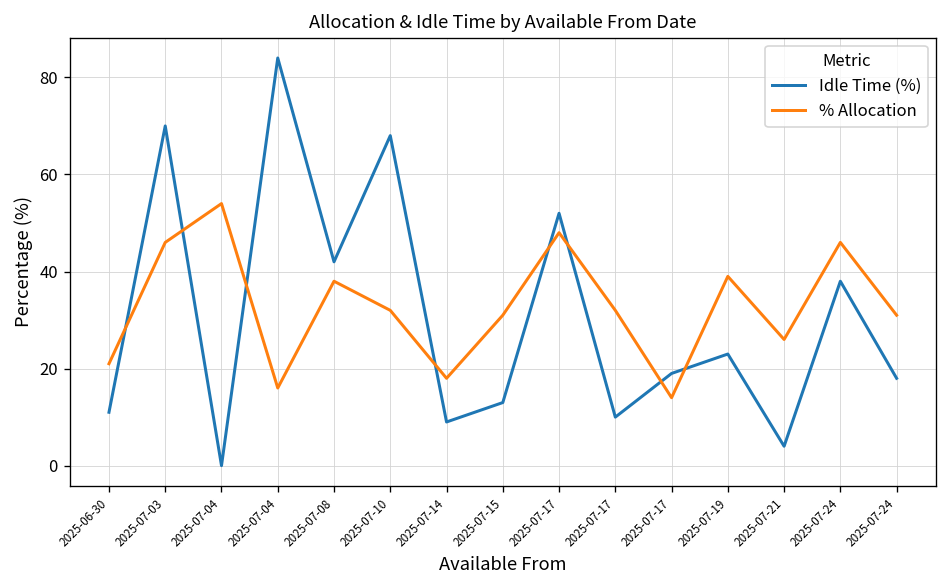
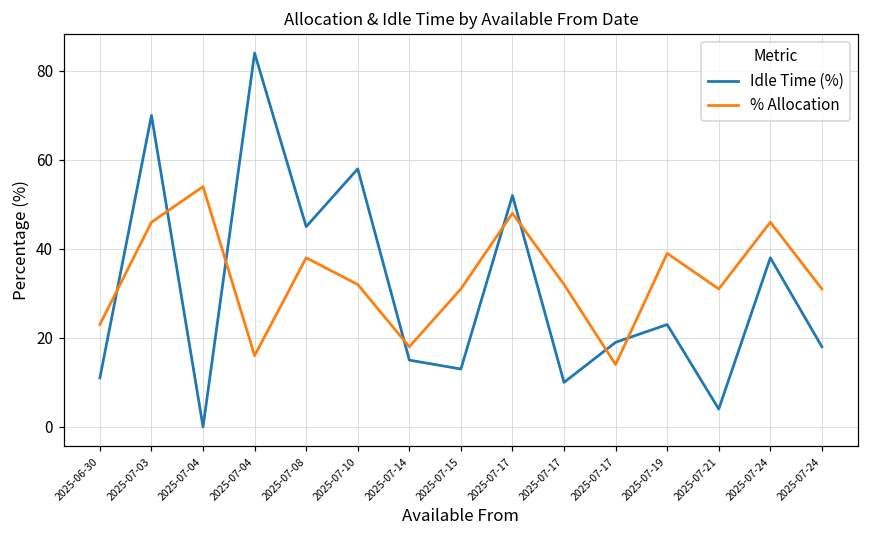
  {
    "Idle Time (%)": {
      "2025-06-30": 11,
      "2025-07-03": 70,
-     "2025-07-08": 42,
-     "2025-07-10": 68,
-     "2025-07-14": 9,
+     "2025-07-08": 45,
+     "2025-07-10": 58,
+     "2025-07-14": 15,
      "2025-07-15": 13,
      "2025-07-19": 23,
      "2025-07-21": 4
    },
    "% Allocation": {
-     "2025-06-30": 21,
+     "2025-06-30": 23,
      "2025-07-03": 46,
      "2025-07-08": 38,
      "2025-07-10": 32,
      "2025-07-14": 18,
      "2025-07-15": 31,
      "2025-07-19": 39,
-     "2025-07-21": 26
+     "2025-07-21": 31
    }
  }
